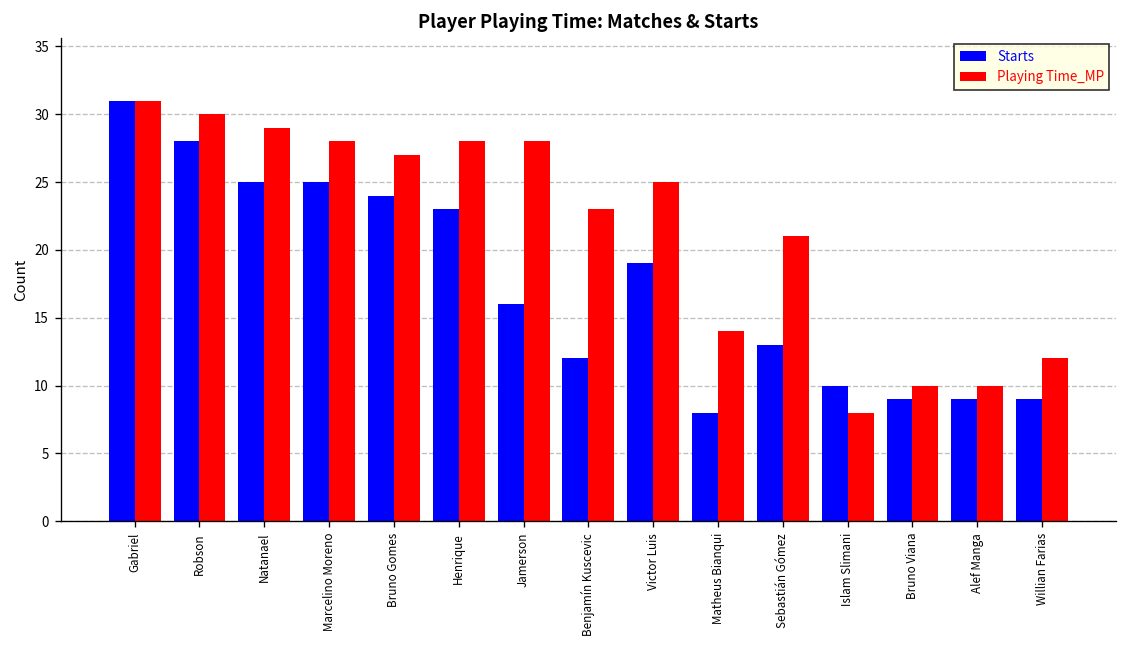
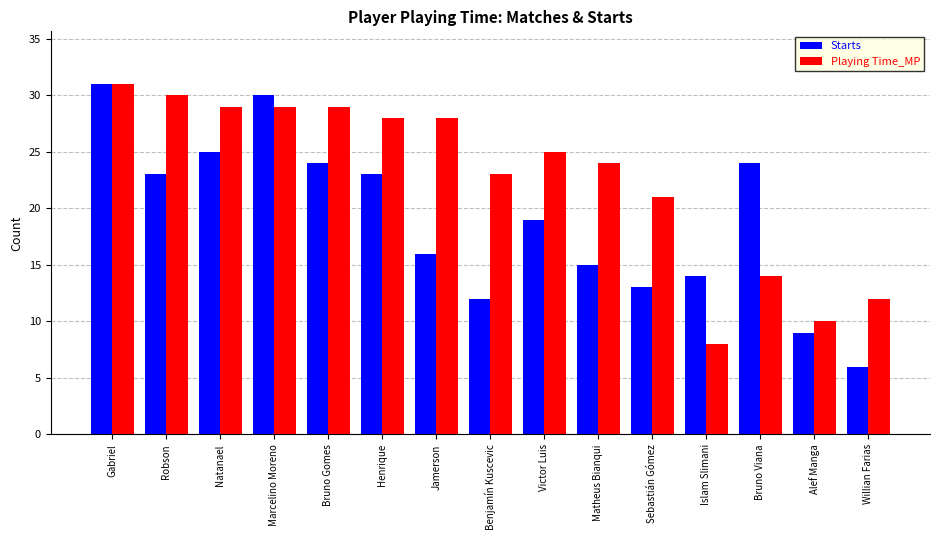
  {
    "Starts": {
      "Gabriel": 31,
-     "Robson": 28,
+     "Robson": 23,
      "Natanael": 25,
-     "Marcelino Moreno": 25,
+     "Marcelino Moreno": 30,
      "Bruno Gomes": 24,
      "Henrique": 23,
      "Jamerson": 16,
      "Benjamín Kuscevic": 12,
      "Victor Luis": 19,
-     "Matheus Bianqui": 8,
+     "Matheus Bianqui": 15,
      "Sebastián Gómez": 13,
-     "Islam Slimani": 10,
-     "Bruno Viana": 9,
+     "Islam Slimani": 14,
+     "Bruno Viana": 24,
      "Alef Manga": 9,
-     "Willian Farias": 9
+     "Willian Farias": 6
    },
    "Playing Time_MP": {
      "Gabriel": 31,
      "Robson": 30,
      "Natanael": 29,
-     "Marcelino Moreno": 28,
-     "Bruno Gomes": 27,
+     "Marcelino Moreno": 29,
+     "Bruno Gomes": 29,
      "Henrique": 28,
      "Jamerson": 28,
      "Benjamín Kuscevic": 23,
      "Victor Luis": 25,
-     "Matheus Bianqui": 14,
+     "Matheus Bianqui": 24,
      "Sebastián Gómez": 21,
      "Islam Slimani": 8,
-     "Bruno Viana": 10,
+     "Bruno Viana": 14,
      "Alef Manga": 10,
      "Willian Farias": 12
    }
  }
